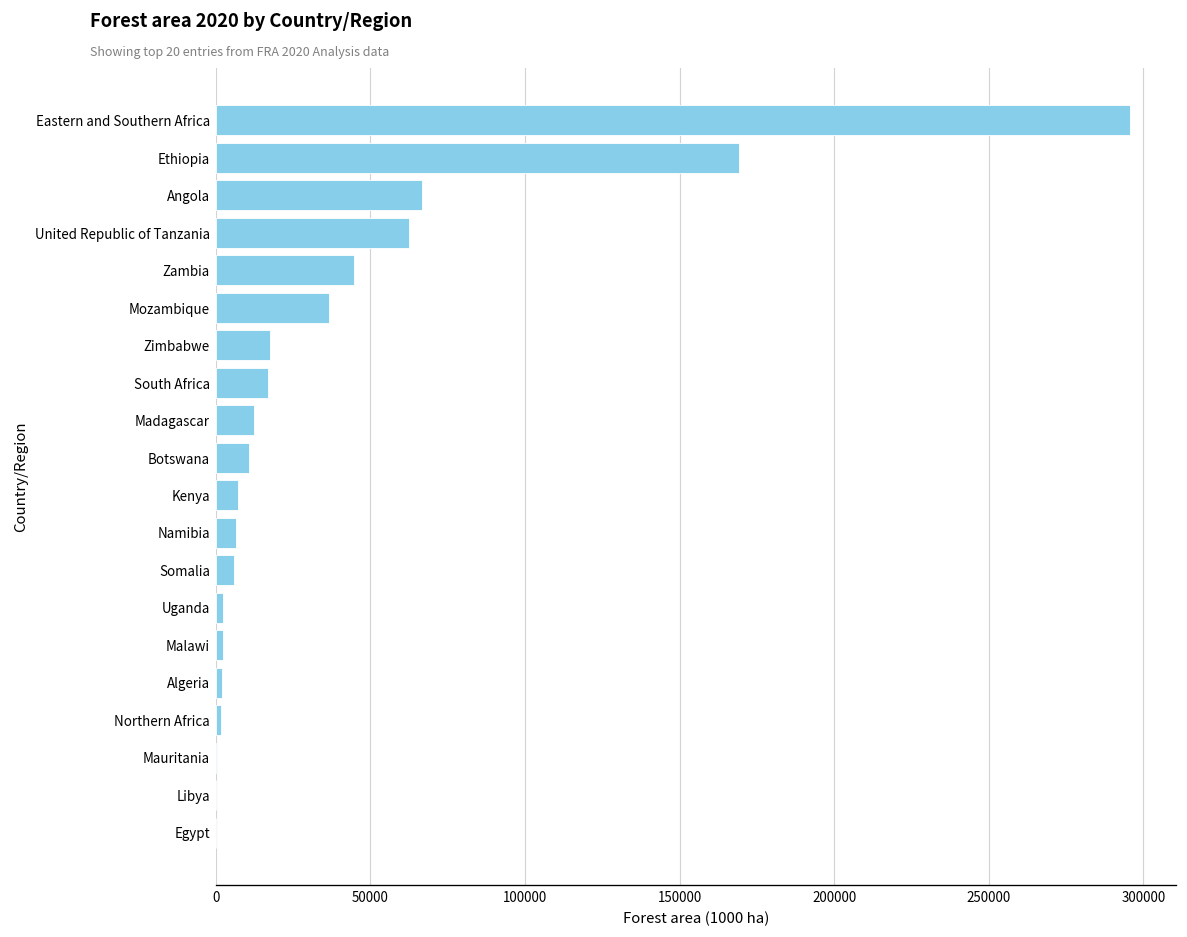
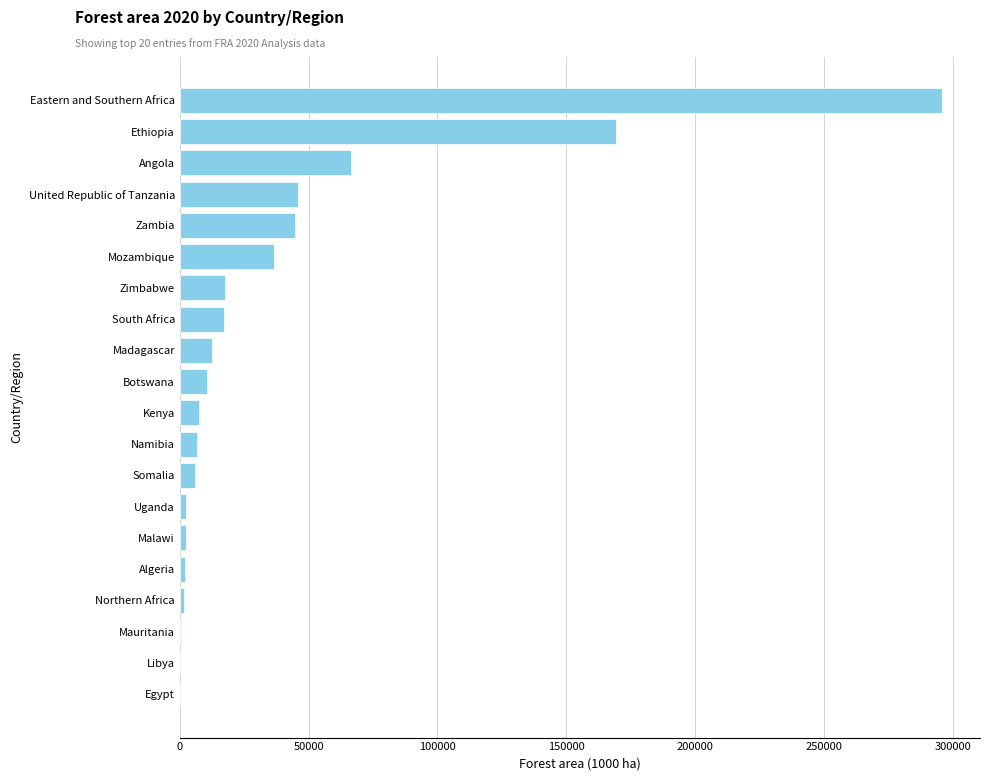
  {
    "Eastern and Southern Africa": 296000,
    "Ethiopia": 169000,
    "Angola": 67000,
-   "United Republic of Tanzania": 63000,
+   "United Republic of Tanzania": 46000,
    "Zambia": 45000,
    "Mozambique": 37000,
    "Zimbabwe": 17000,
    "South Africa": 17000,
    "Madagascar": 12000,
    "Botswana": 11000,
    "Kenya": 7000,
    "Namibia": 7000,
    "Somalia": 6000,
    "Uganda": 2000,
    "Malawi": 2000,
    "Algeria": 2000,
    "Northern Africa": 2000
  }
